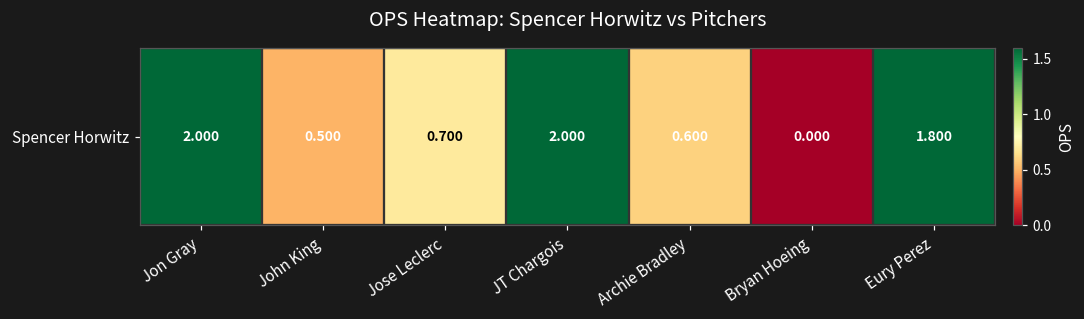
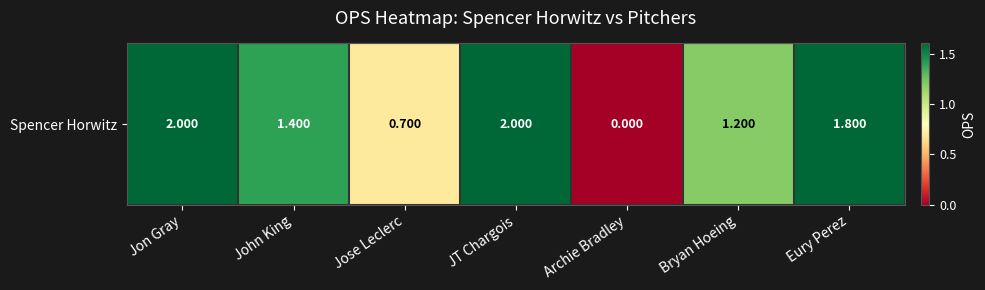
  {
    "Spencer Horwitz": {
      "Jon Gray": 2.000,
-     "John King": 0.500,
+     "John King": 1.400,
      "Jose Leclerc": 0.700,
      "JT Chargois": 2.000,
-     "Archie Bradley": 0.600,
-     "Bryan Hoeing": 0.000,
+     "Archie Bradley": 0.000,
+     "Bryan Hoeing": 1.200,
      "Eury Perez": 1.800
    }
  }
